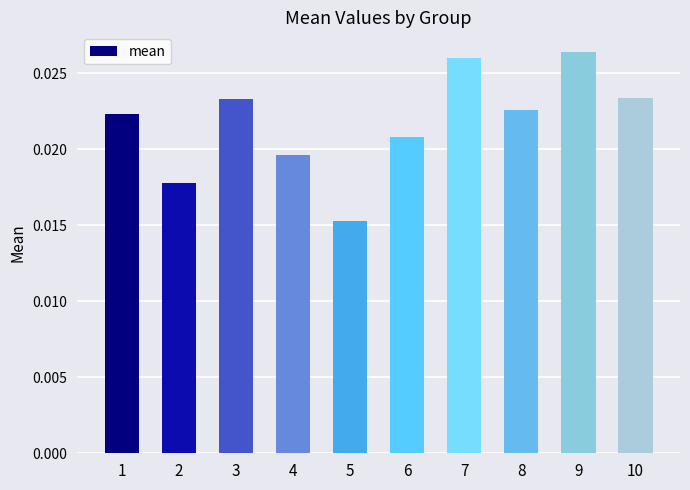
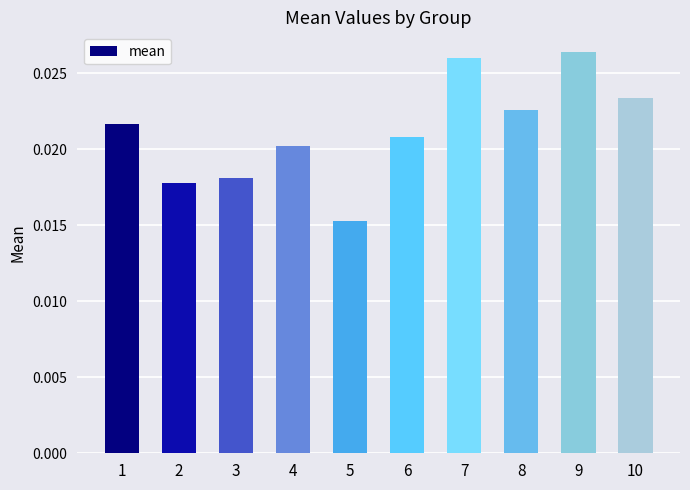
  {
-   "1": 0.0223,
+   "1": 0.0216,
    "2": 0.0178,
-   "3": 0.0233,
-   "4": 0.0196,
+   "3": 0.0181,
+   "4": 0.0202,
    "5": 0.0152,
    "6": 0.0208,
    "7": 0.0260,
    "8": 0.0226,
    "9": 0.0264,
    "10": 0.0234
  }
